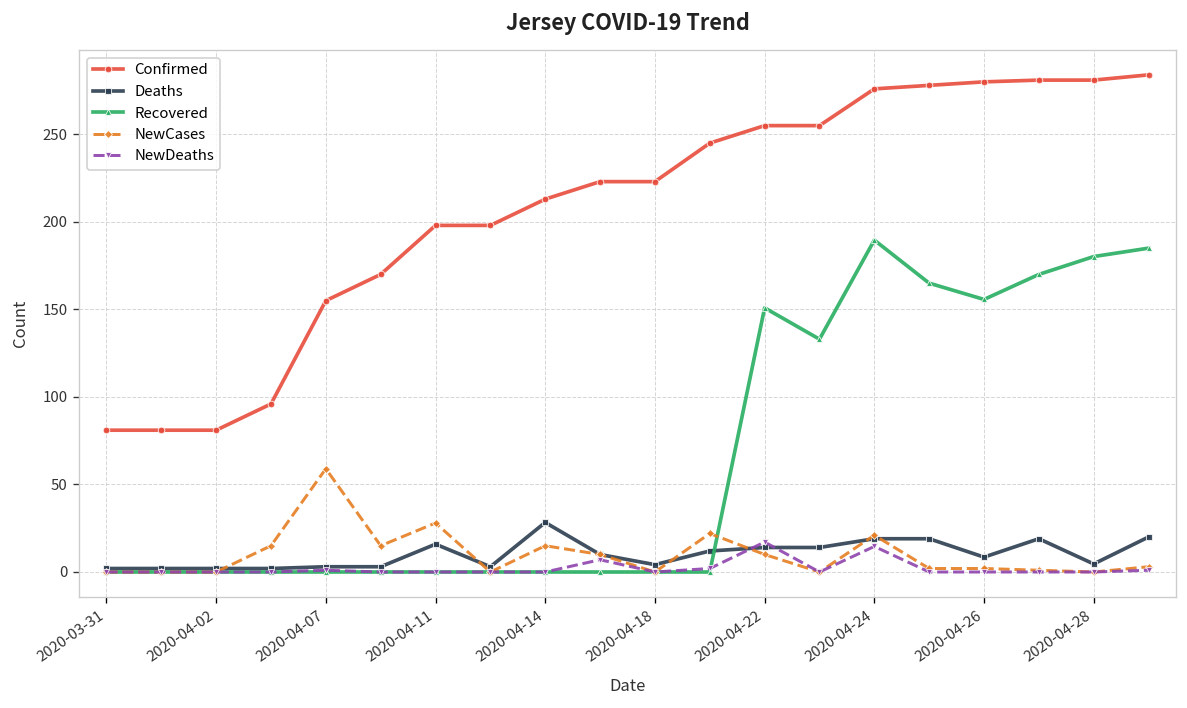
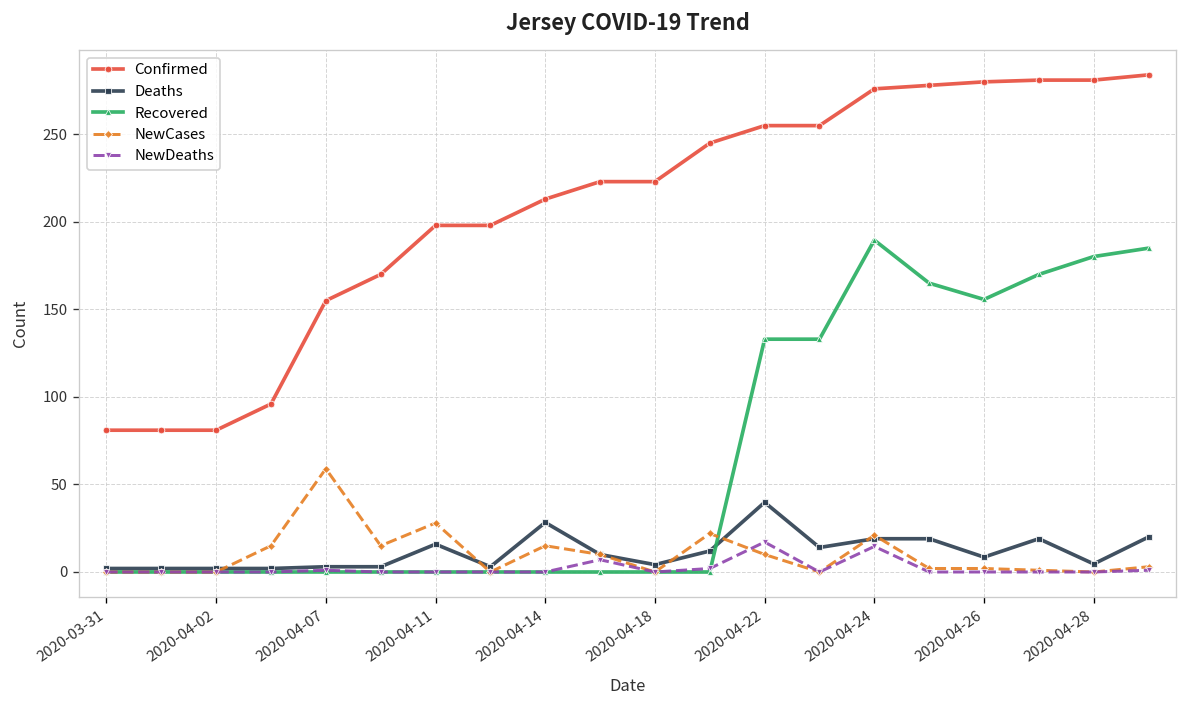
  {
    "Deaths": {
      "2020-03-31": 2,
      "2020-04-02": 2,
      "2020-04-07": 3,
      "2020-04-11": 16,
      "2020-04-14": 28,
      "2020-04-18": 4,
-     "2020-04-22": 14,
+     "2020-04-22": 40,
      "2020-04-24": 19,
      "2020-04-26": 9,
      "2020-04-28": 5
    },
    "Recovered": {
-     "2020-04-22": 151,
+     "2020-04-22": 133,
      "2020-04-24": 190,
      "2020-04-26": 156,
      "2020-04-28": 180
    },
    "NewDeaths": {
      "2020-04-22": 17,
      "2020-04-24": 15,
      "2020-04-26": 0
    }
  }
